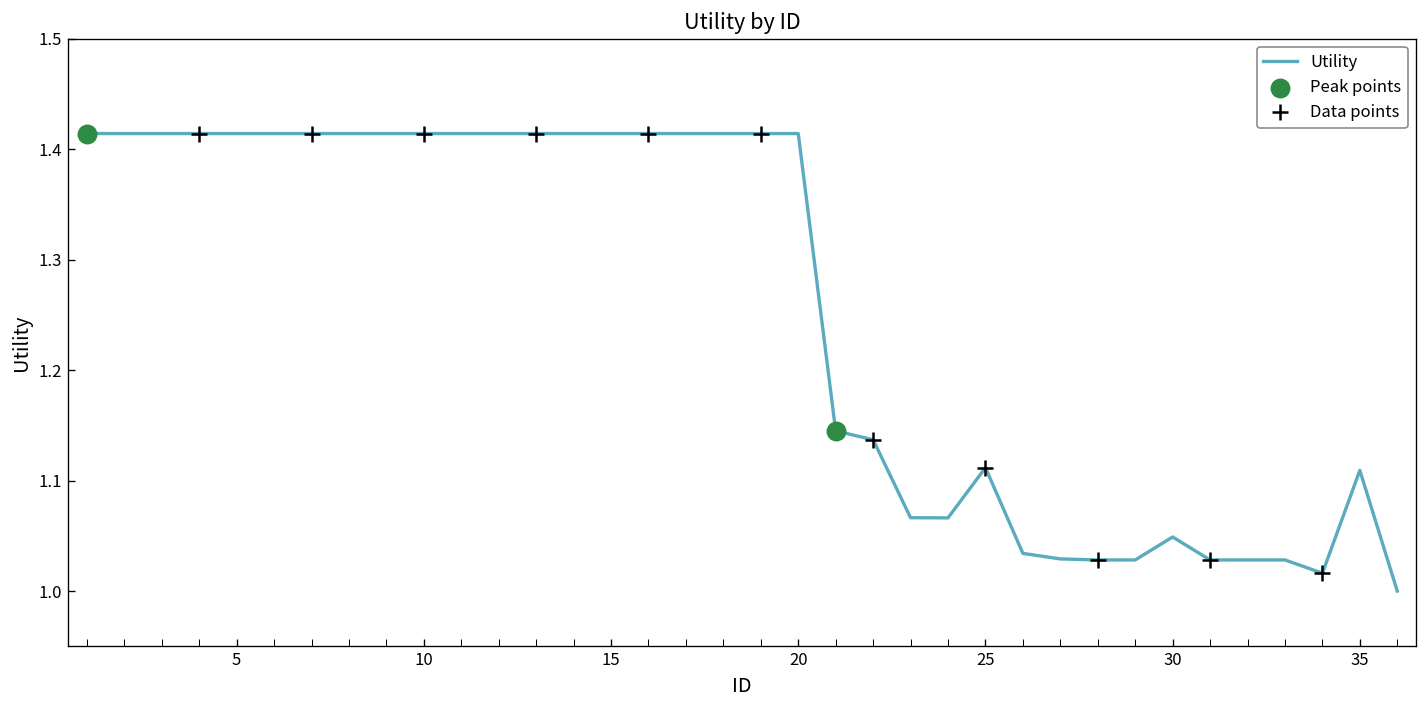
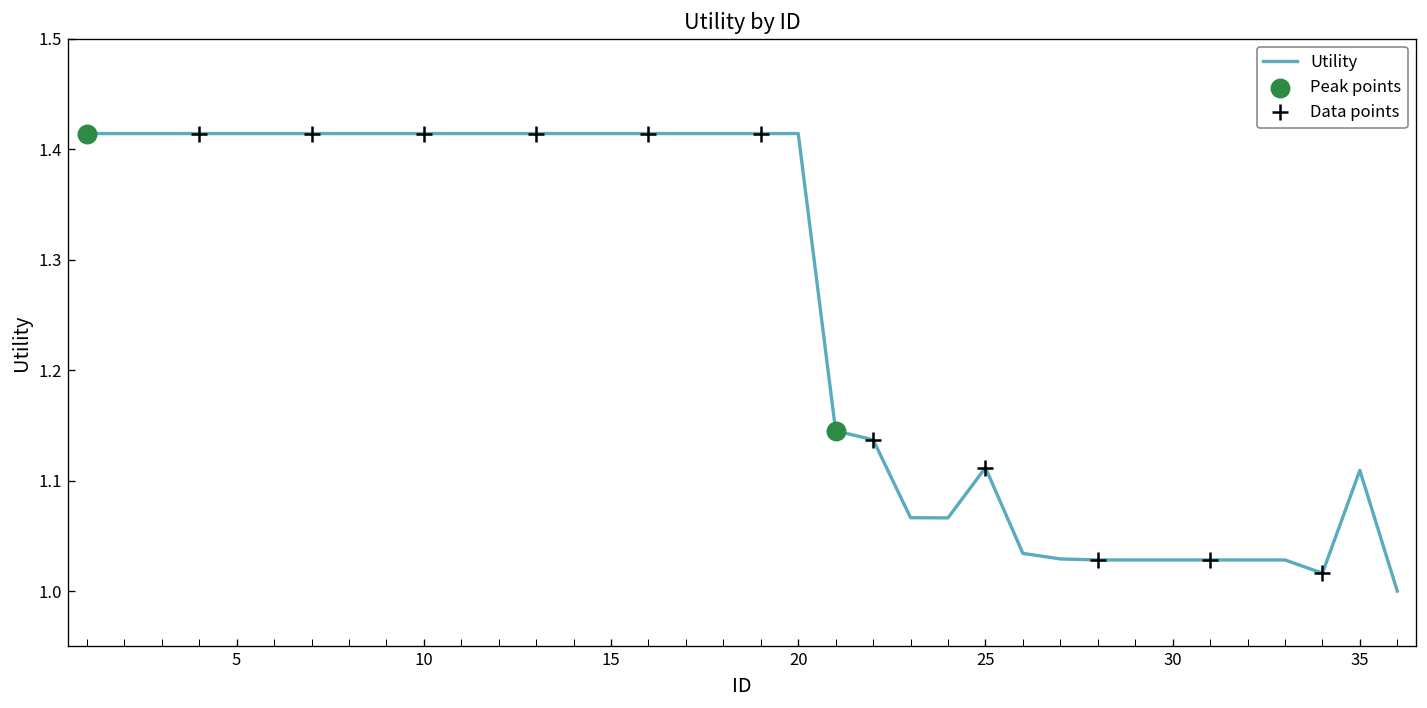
  {
    "Utility": {
      "5": 1.41,
      "15": 1.41,
      "20": 1.41,
-     "30": 1.05,
+     "30": 1.03,
      "35": 1.11
    }
  }
